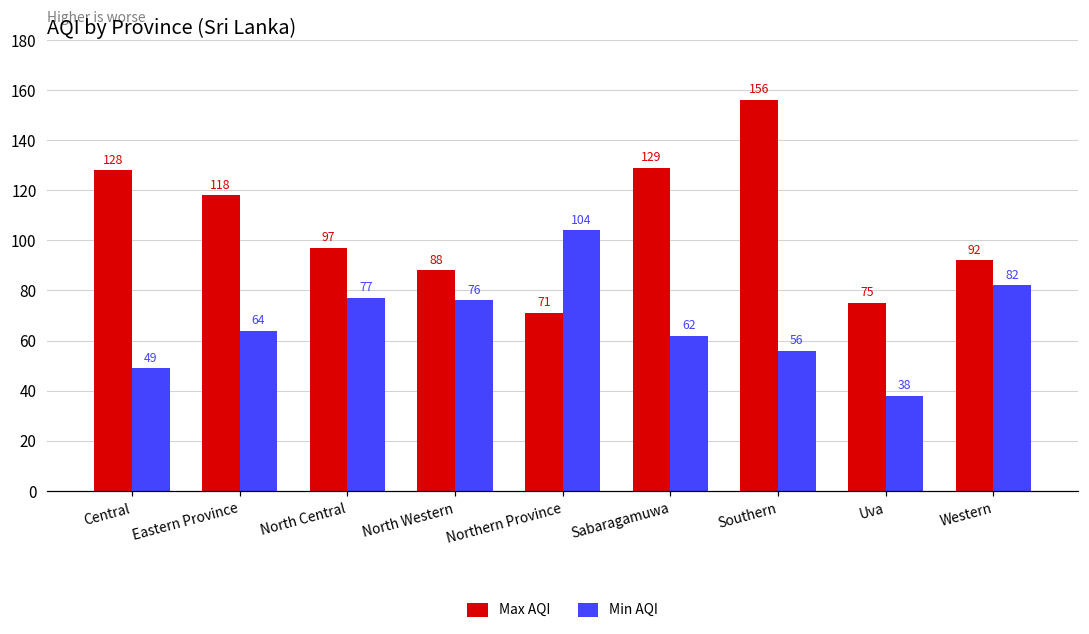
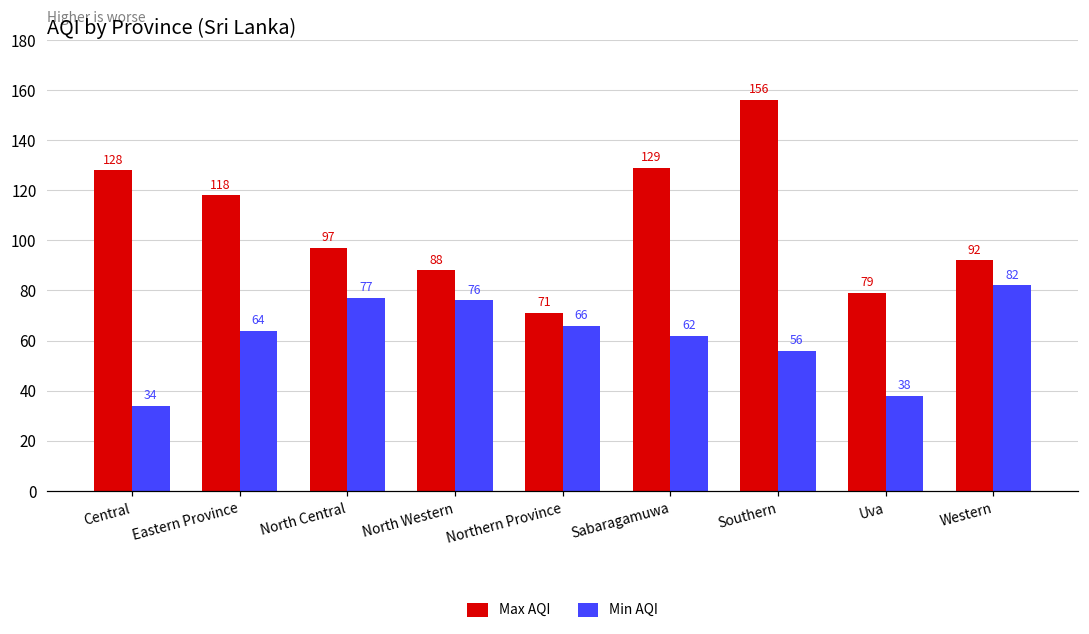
  {
    "Max AQI": {
      "Central": 128,
      "Eastern Province": 118,
      "North Central": 97,
      "North Western": 88,
      "Northern Province": 71,
      "Sabaragamuwa": 129,
      "Southern": 156,
-     "Uva": 75,
+     "Uva": 79,
      "Western": 92
    },
    "Min AQI": {
-     "Central": 49,
+     "Central": 34,
      "Eastern Province": 64,
      "North Central": 77,
      "North Western": 76,
-     "Northern Province": 104,
+     "Northern Province": 66,
      "Sabaragamuwa": 62,
      "Southern": 56,
      "Uva": 38,
      "Western": 82
    }
  }
